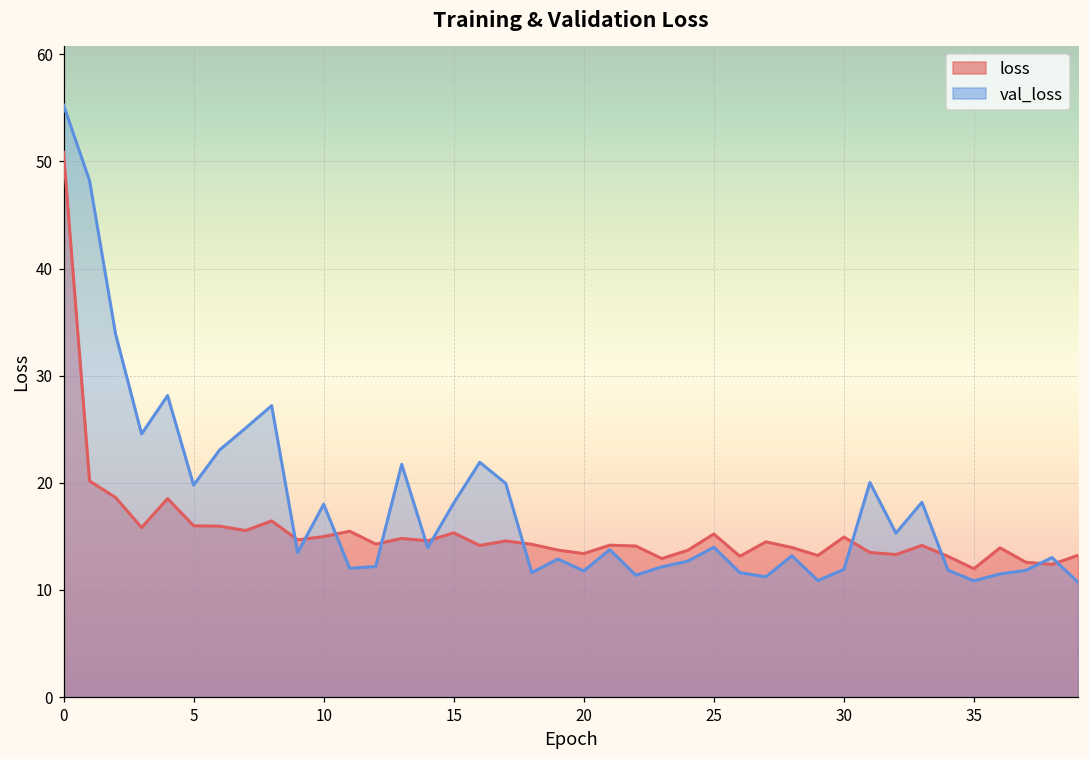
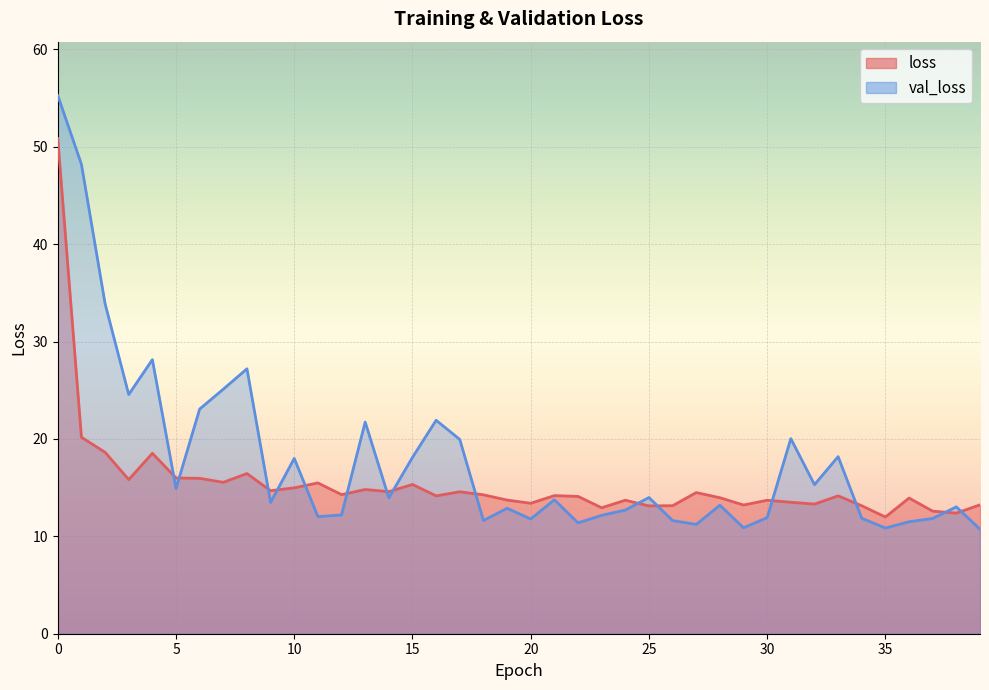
  {
    "loss": {
      "0": 51,
      "5": 16,
      "10": 15,
      "15": 15,
      "20": 13,
-     "25": 15,
-     "30": 15,
+     "25": 13,
+     "30": 14,
      "35": 12
    },
    "val_loss": {
      "0": 55,
-     "5": 20,
+     "5": 15,
      "10": 18,
      "15": 18,
      "20": 12,
      "25": 14,
      "30": 12,
      "35": 11
    }
  }
